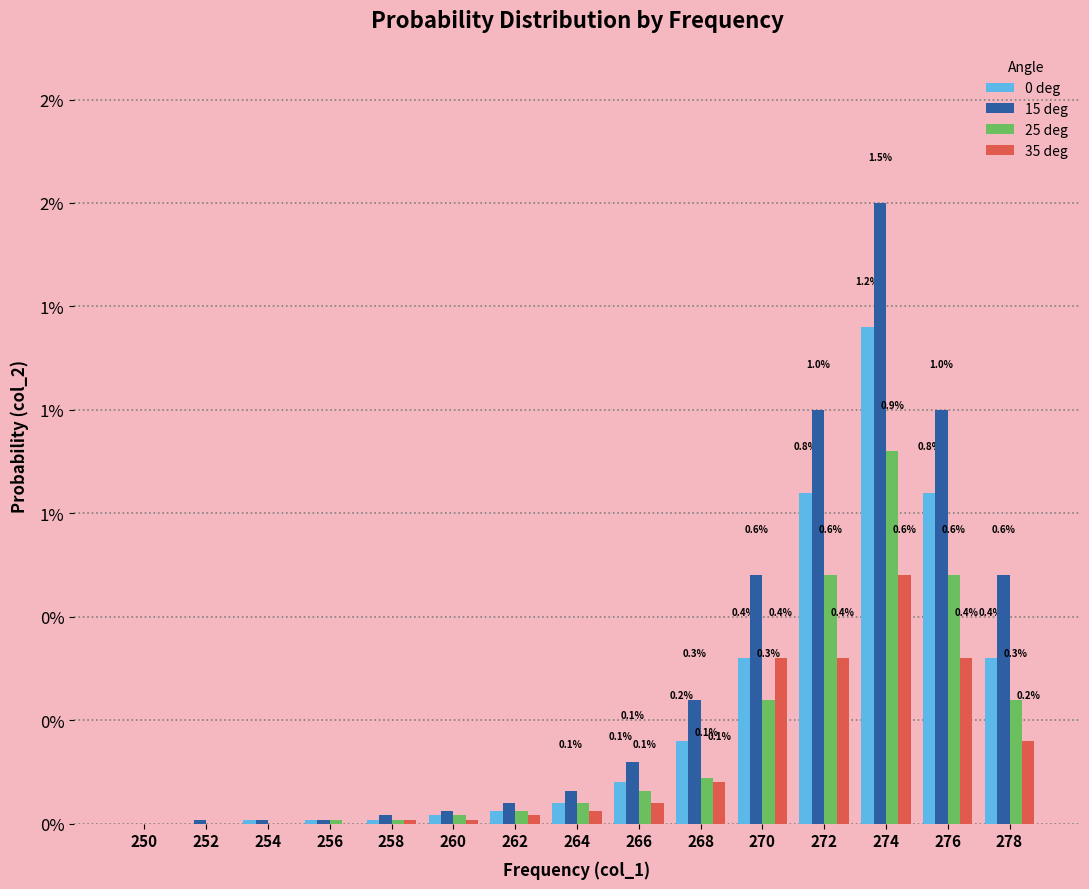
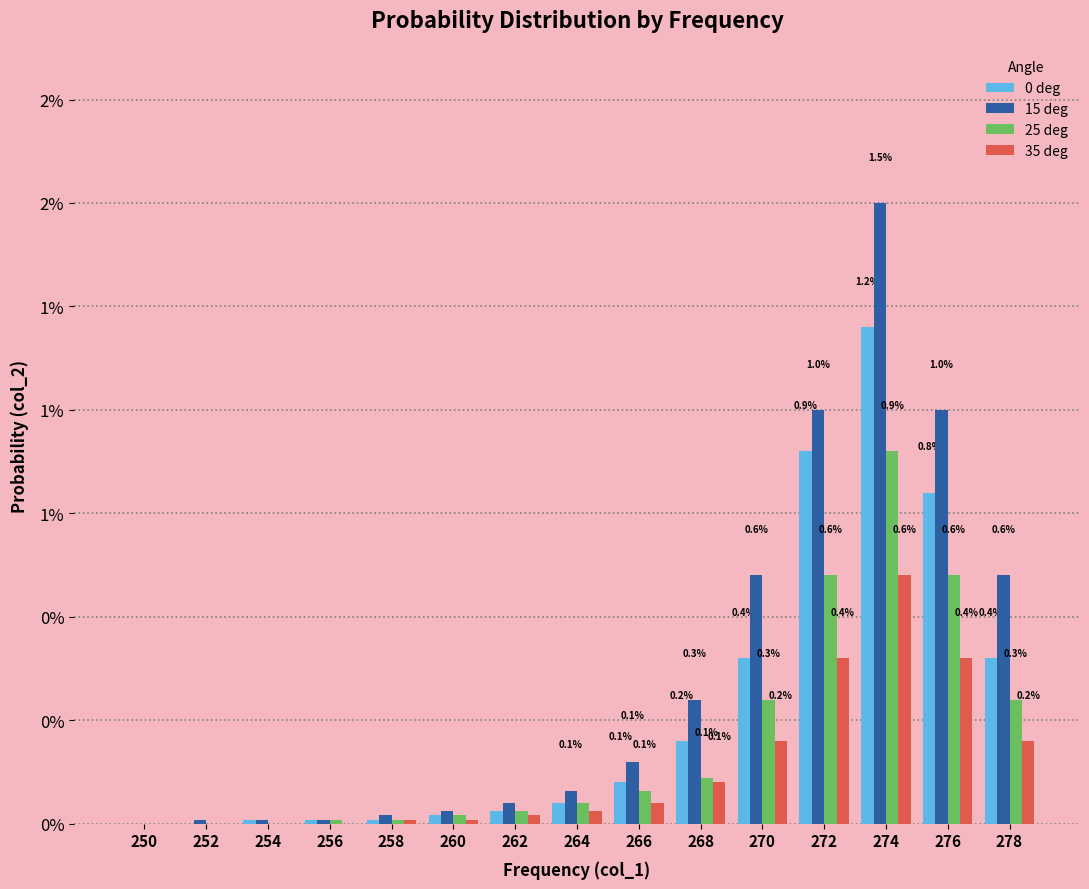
  {
    "0 deg": {
-     "272": "0.8%"
+     "272": "0.9%"
    },
    "15 deg": {
      "266": "0.1%"
    },
    "35 deg": {
-     "270": "0.4%"
+     "270": "0.2%"
    }
  }
